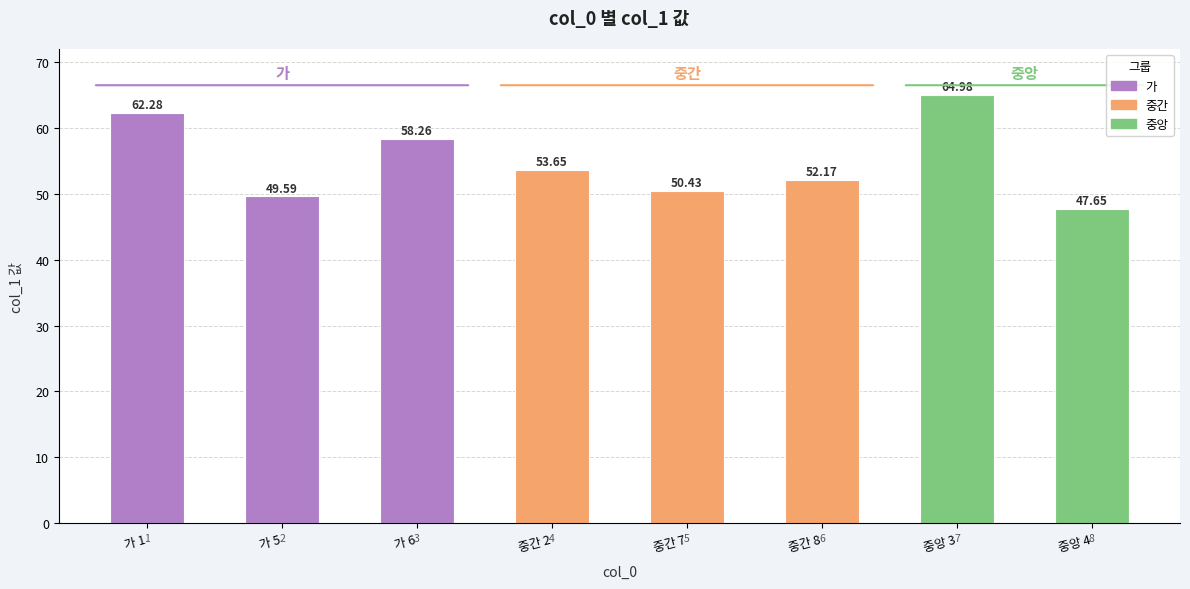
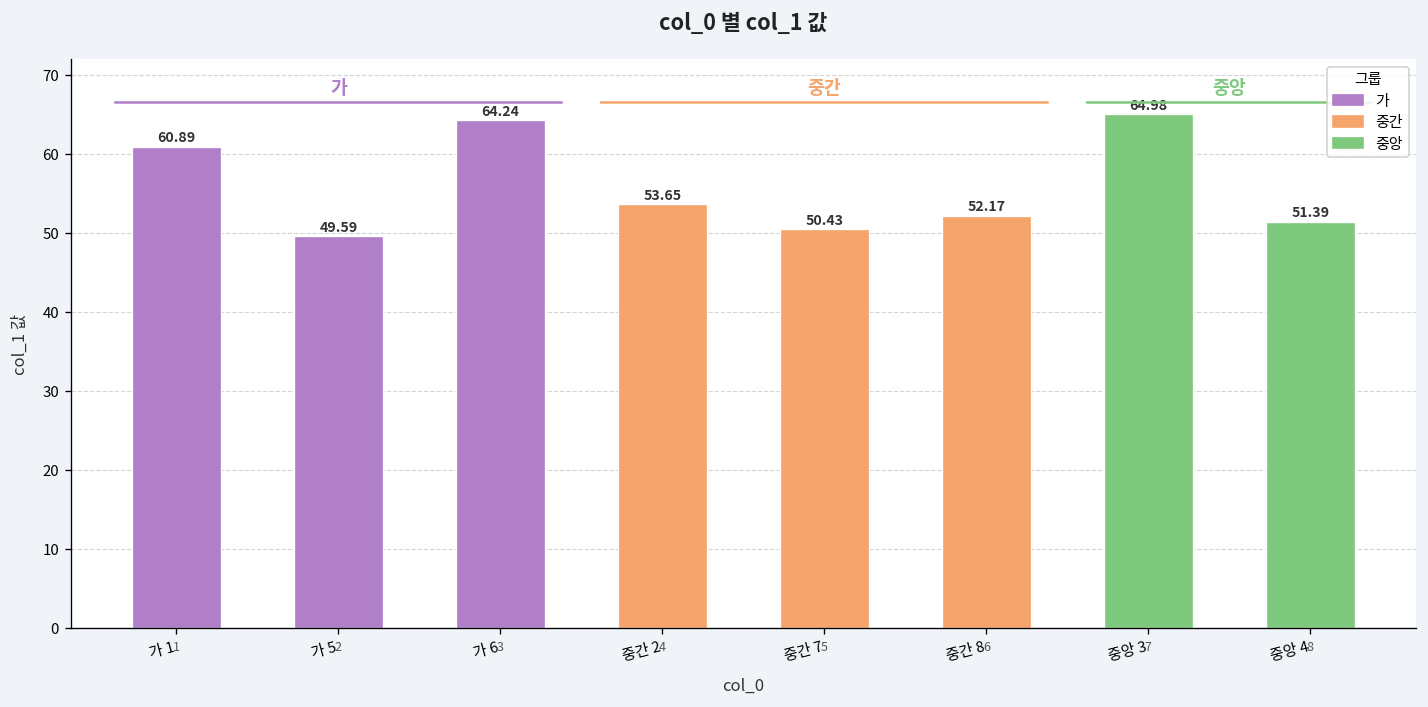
  {
-   "가 1": 62.28,
+   "가 1": 60.89,
    "가 5": 49.59,
-   "가 6": 58.26,
+   "가 6": 64.24,
    "중간 2": 53.65,
    "중간 7": 50.43,
    "중간 8": 52.17,
    "중앙 3": 64.98,
-   "중앙 4": 47.65
+   "중앙 4": 51.39
  }
